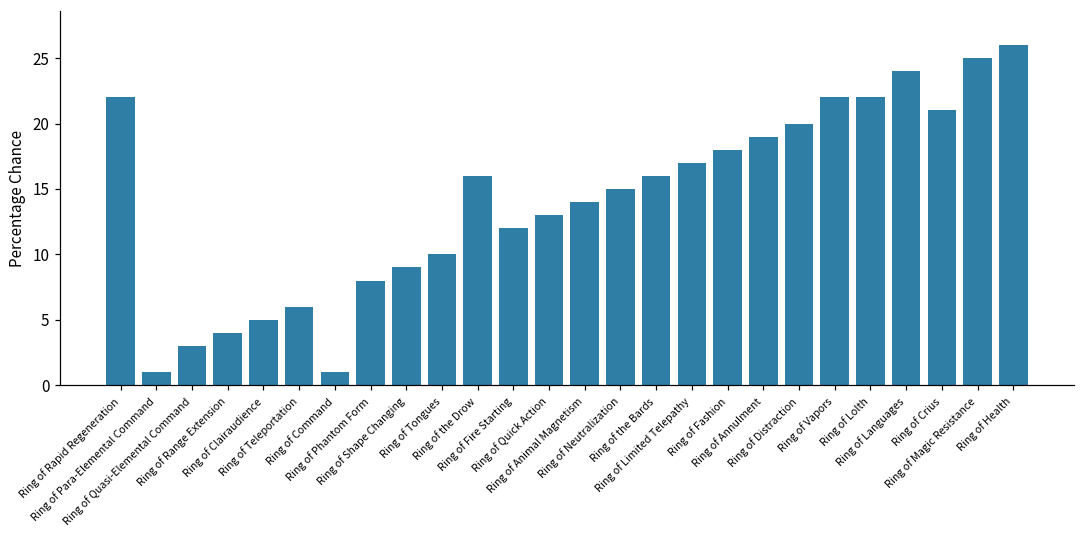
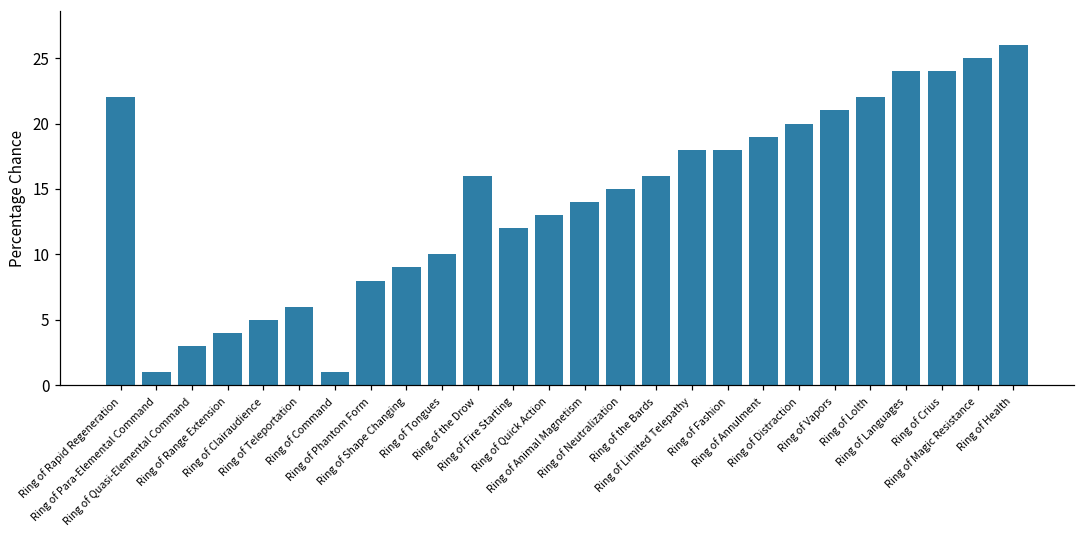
  {
    "Ring of Rapid Regeneration": 22,
    "Ring of Para-Elemental Command": 1,
    "Ring of Quasi-Elemental Command": 3,
    "Ring of Range Extension": 4,
    "Ring of Clairaudience": 5,
    "Ring of Teleportation": 6,
    "Ring of Command": 1,
    "Ring of Phantom Form": 8,
    "Ring of Shape Changing": 9,
    "Ring of Tongues": 10,
    "Ring of the Drow": 16,
    "Ring of Fire Starting": 12,
    "Ring of Quick Action": 13,
    "Ring of Animal Magnetism": 14,
    "Ring of Neutralization": 15,
    "Ring of the Bards": 16,
-   "Ring of Limited Telepathy": 17,
+   "Ring of Limited Telepathy": 18,
    "Ring of Fashion": 18,
    "Ring of Annulment": 19,
    "Ring of Distraction": 20,
-   "Ring of Vapors": 22,
+   "Ring of Vapors": 21,
    "Ring of Lolth": 22,
    "Ring of Languages": 24,
-   "Ring of Crius": 21,
+   "Ring of Crius": 24,
    "Ring of Magic Resistance": 25,
    "Ring of Health": 26
  }
